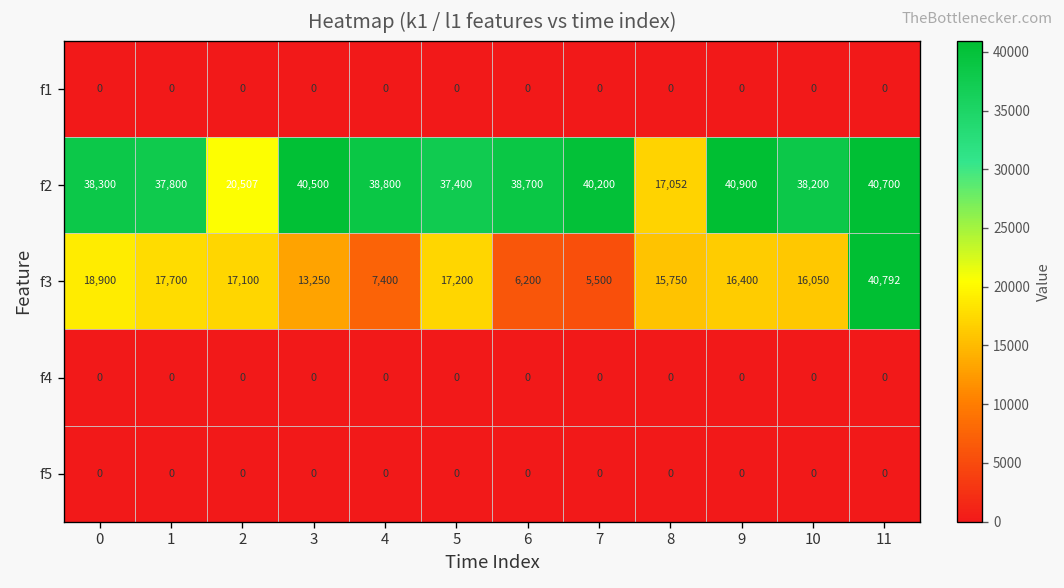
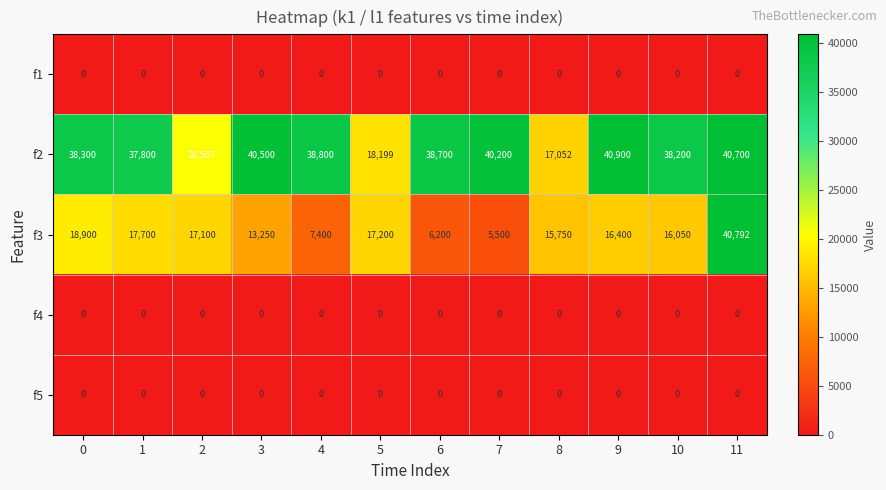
  {
    "f1": {
      "0": "0",
      "1": "0",
      "2": "0",
      "3": "0",
      "4": "0",
      "5": "0",
      "6": "0",
      "7": "0",
      "8": "0",
      "9": "0",
      "10": "0",
      "11": "0"
    },
    "f2": {
      "0": "38,300",
      "1": "37,800",
      "2": "20,507",
      "3": "40,500",
      "4": "38,800",
-     "5": "37,400",
+     "5": "18,199",
      "6": "38,700",
      "7": "40,200",
      "8": "17,052",
      "9": "40,900",
      "10": "38,200",
      "11": "40,700"
    },
    "f3": {
      "0": "18,900",
      "1": "17,700",
      "2": "17,100",
      "3": "13,250",
      "4": "7,400",
      "5": "17,200",
      "6": "6,200",
      "7": "5,500",
      "8": "15,750",
      "9": "16,400",
      "10": "16,050",
      "11": "40,792"
    },
    "f4": {
      "0": "0",
      "1": "0",
      "2": "0",
      "3": "0",
      "4": "0",
      "5": "0",
      "6": "0",
      "7": "0",
      "8": "0",
      "9": "0",
      "10": "0",
      "11": "0"
    },
    "f5": {
      "0": "0",
      "1": "0",
      "2": "0",
      "3": "0",
      "4": "0",
      "5": "0",
      "6": "0",
      "7": "0",
      "8": "0",
      "9": "0",
      "10": "0",
      "11": "0"
    }
  }
